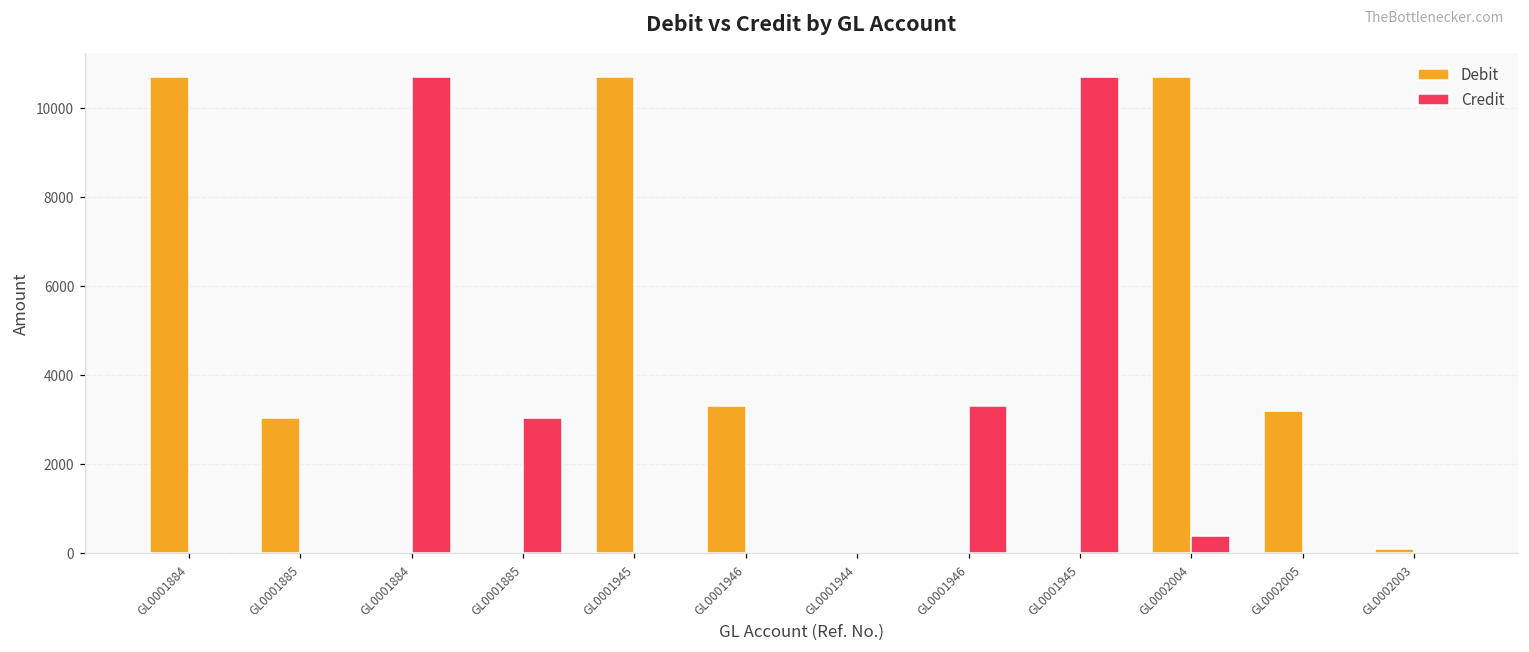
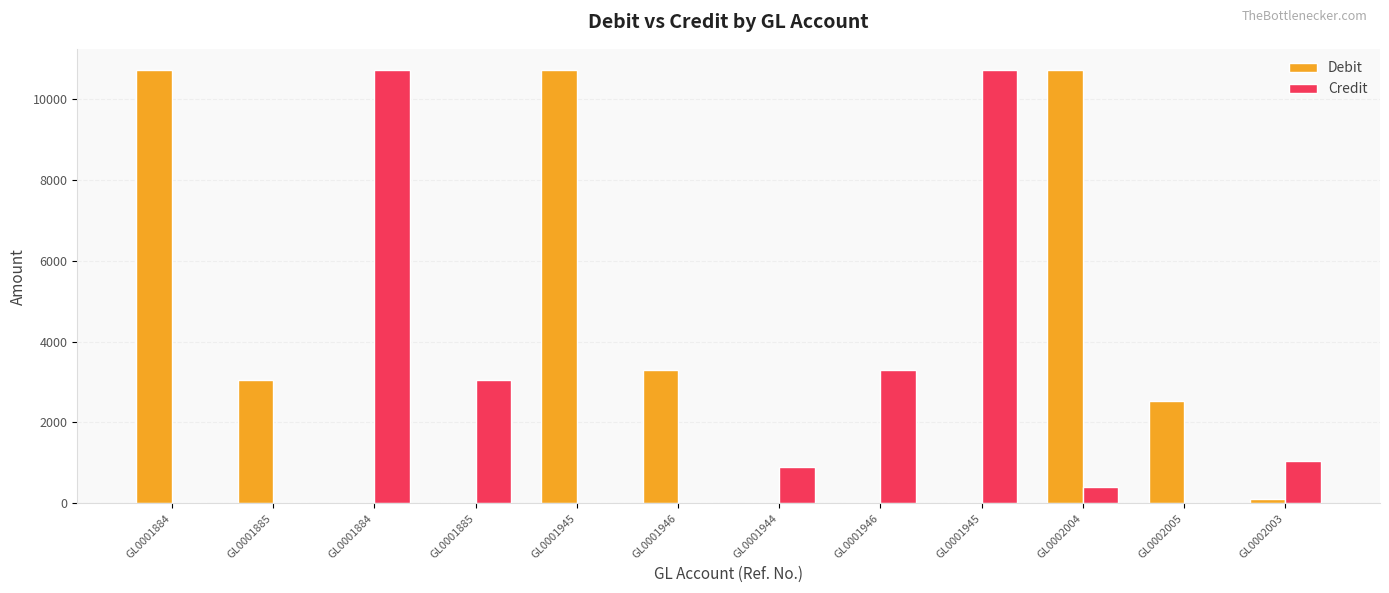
  {
    "Debit": {
      "GL0002004": 10700,
-     "GL0002005": 3200,
+     "GL0002005": 2500,
      "GL0002003": 100
    },
    "Credit": {
-     "GL0001944": 0,
+     "GL0001944": 900,
      "GL0002004": 400,
      "GL0002005": 0,
-     "GL0002003": 0
+     "GL0002003": 1000
    }
  }
